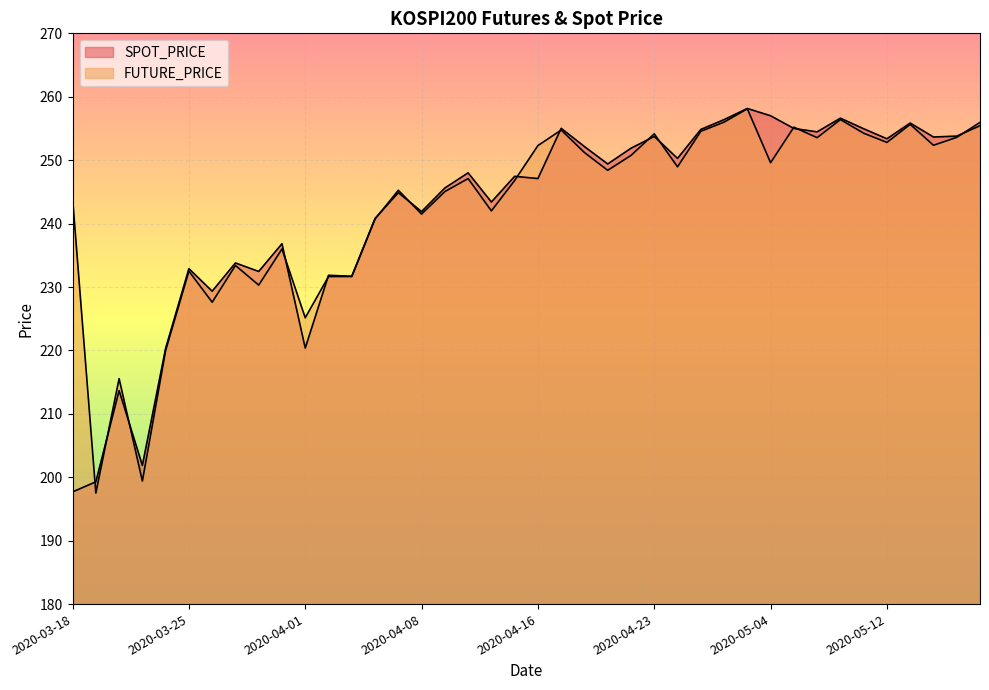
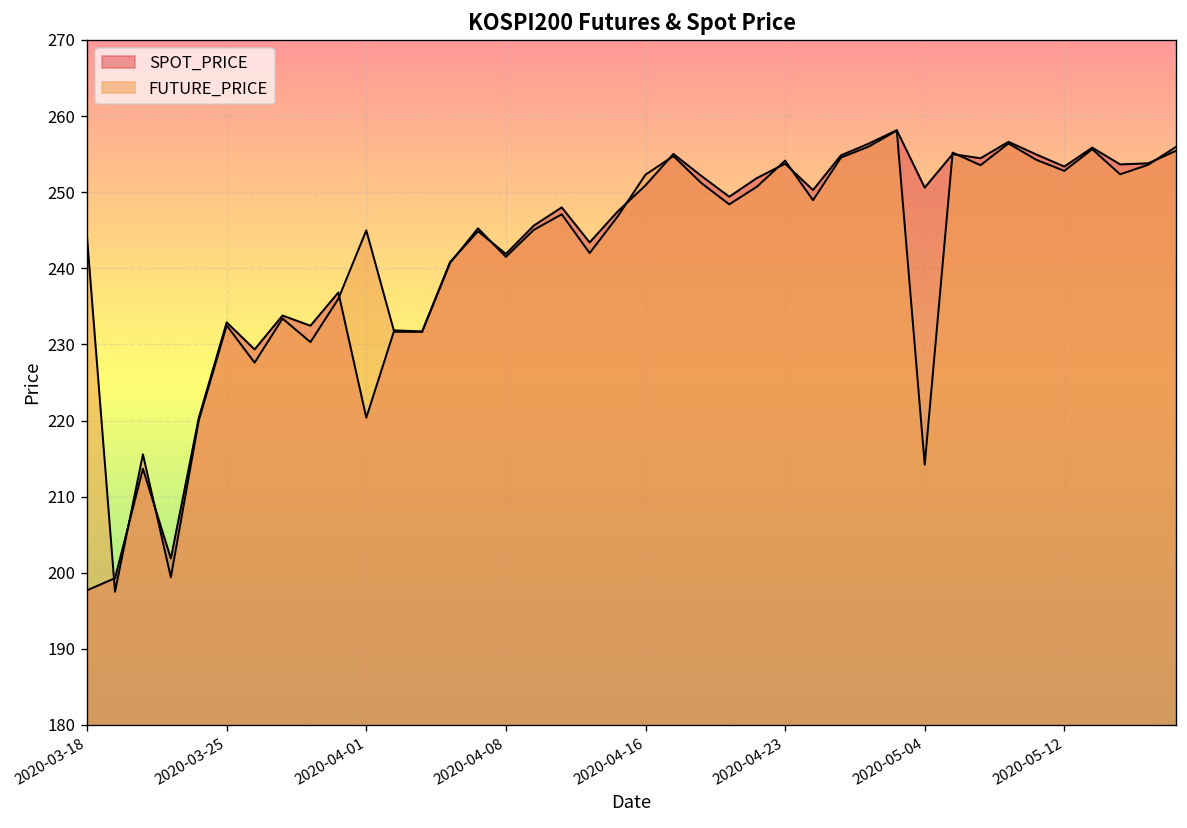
  {
    "SPOT_PRICE": {
      "2020-03-18": 198,
      "2020-04-01": 220,
-     "2020-04-16": 247,
+     "2020-04-16": 251,
      "2020-04-23": 254,
-     "2020-05-04": 257,
+     "2020-05-04": 251,
      "2020-05-12": 253
    },
    "FUTURE_PRICE": {
      "2020-03-18": 244,
-     "2020-04-01": 225,
+     "2020-04-01": 245,
      "2020-04-16": 252,
      "2020-04-23": 254,
-     "2020-05-04": 250,
+     "2020-05-04": 214,
      "2020-05-12": 253
    }
  }
